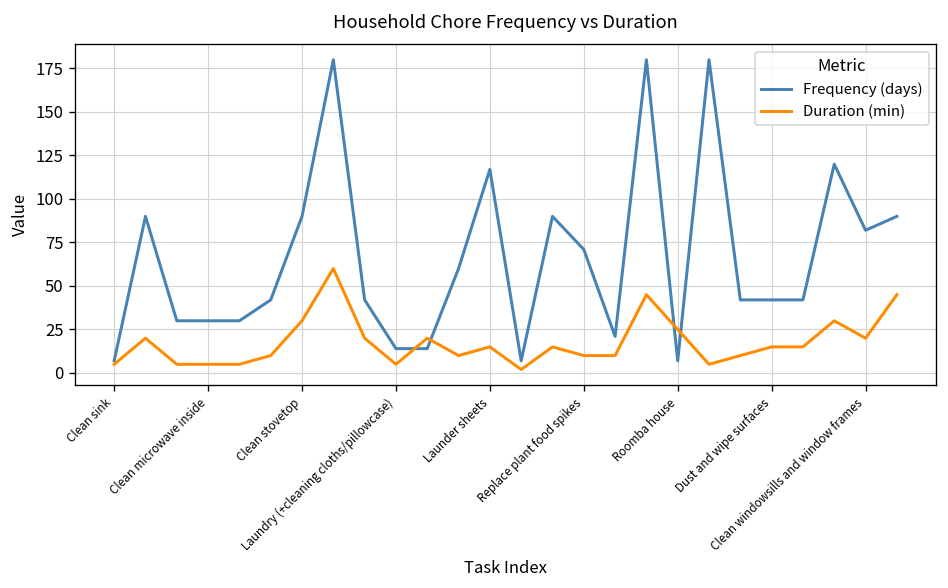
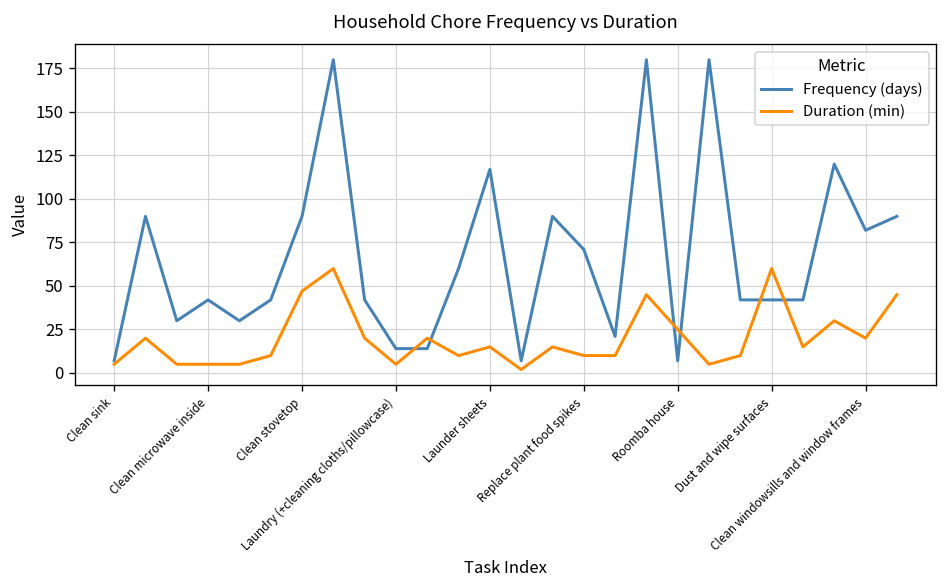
  {
    "Frequency (days)": {
      "Clean sink": 7,
-     "Clean microwave inside": 30,
+     "Clean microwave inside": 42,
      "Clean stovetop": 90,
      "Laundry (+cleaning cloths/pillowcase)": 14,
      "Launder sheets": 117,
      "Replace plant food spikes": 71,
      "Roomba house": 7,
      "Dust and wipe surfaces": 42,
      "Clean windowsills and window frames": 82
    },
    "Duration (min)": {
      "Clean sink": 5,
      "Clean microwave inside": 5,
-     "Clean stovetop": 30,
+     "Clean stovetop": 47,
      "Laundry (+cleaning cloths/pillowcase)": 5,
      "Launder sheets": 15,
      "Replace plant food spikes": 10,
      "Roomba house": 25,
-     "Dust and wipe surfaces": 15,
+     "Dust and wipe surfaces": 60,
      "Clean windowsills and window frames": 20
    }
  }
